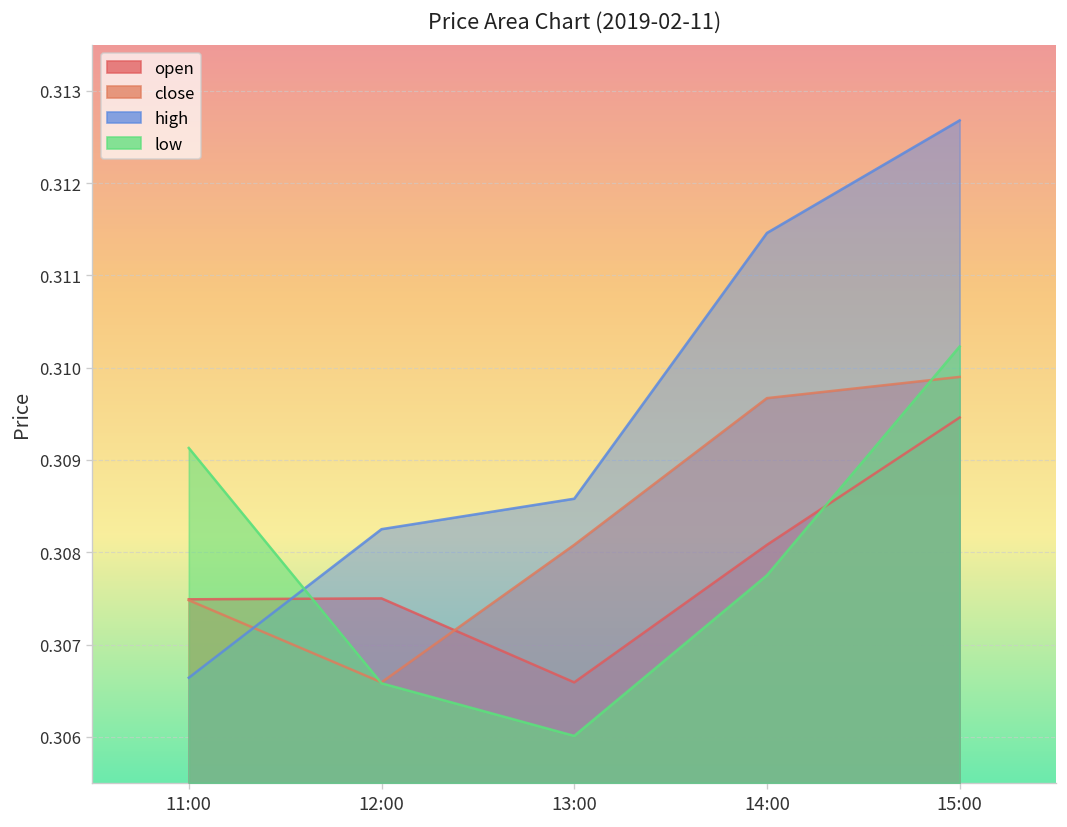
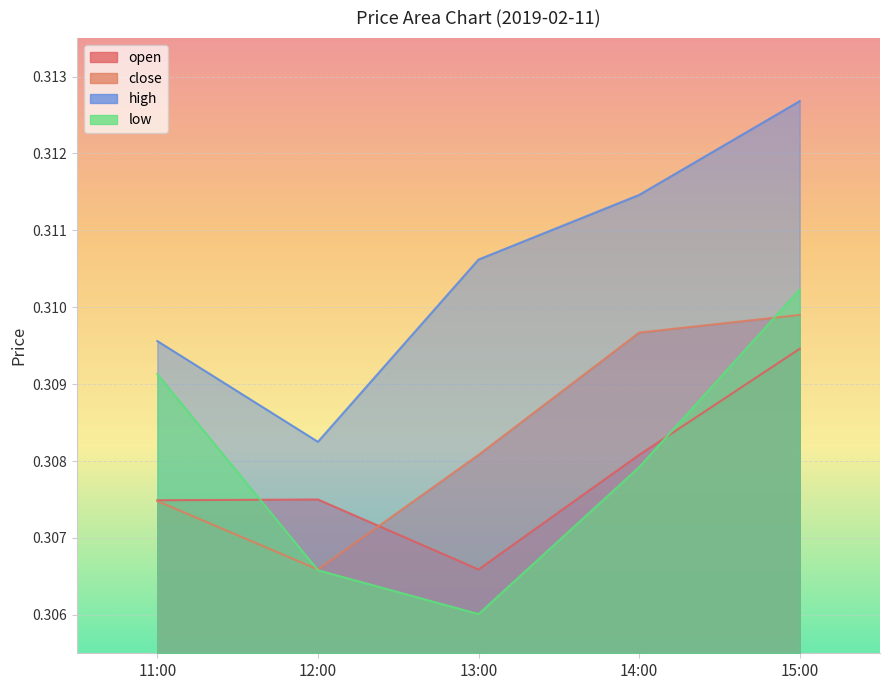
  {
    "high": {
-     "11:00": 0.3066,
+     "11:00": 0.3096,
      "12:00": 0.3083,
-     "13:00": 0.3086,
+     "13:00": 0.3106,
      "14:00": 0.3115,
      "15:00": 0.3127
    },
    "low": {
      "11:00": 0.3091,
      "13:00": 0.3060,
-     "14:00": 0.3078,
+     "14:00": 0.3079,
      "15:00": 0.3102
    }
  }
